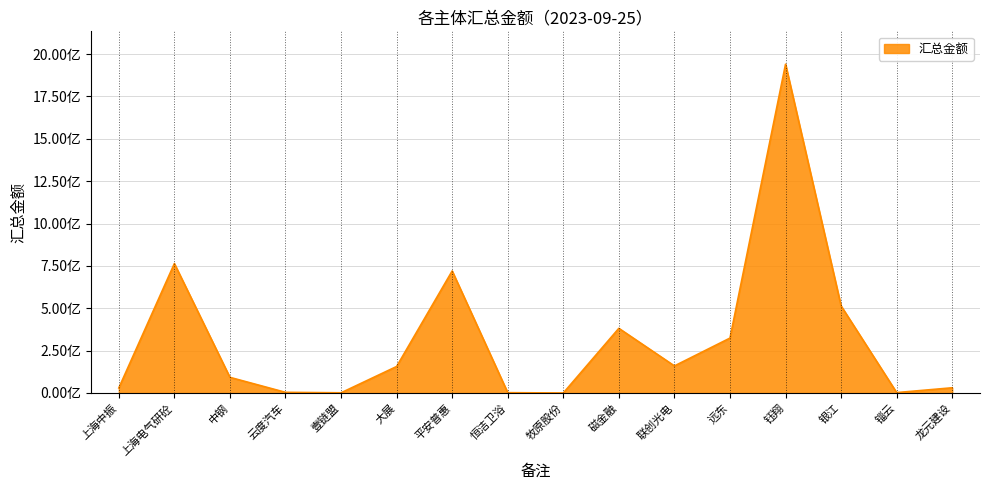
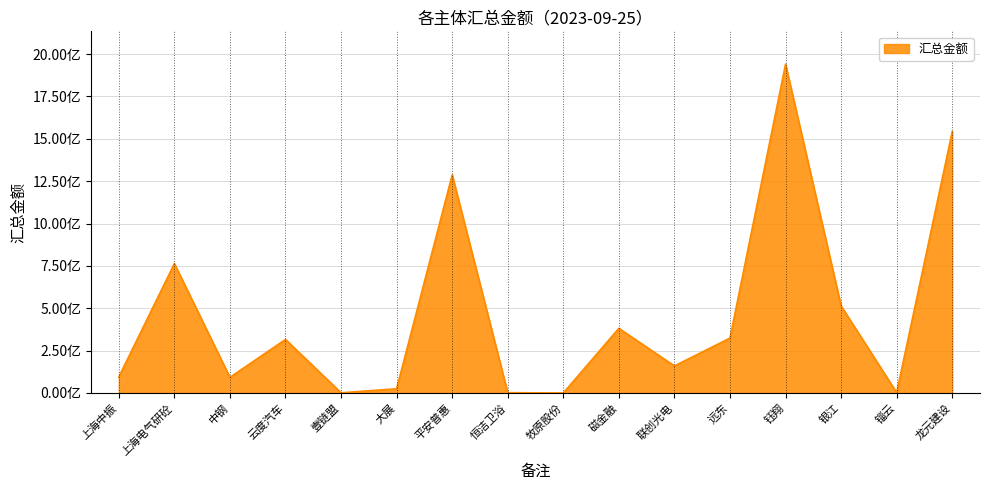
  {
-   "上海中振": "0.3亿",
+   "上海中振": "1.0亿",
    "上海电气研砼": "7.6亿",
    "中钢": "0.9亿",
-   "云度汽车": "0.0亿",
+   "云度汽车": "3.2亿",
    "壹链盟": "0.0亿",
-   "大展": "1.6亿",
-   "平安普惠": "7.2亿",
+   "大展": "0.3亿",
+   "平安普惠": "12.9亿",
    "恒洁卫浴": "0.0亿",
    "牧原股份": "0.0亿",
    "磁金融": "3.8亿",
    "联创光电": "1.6亿",
    "远东": "3.2亿",
    "钰翔": "19.4亿",
    "银江": "5.1亿",
    "锱云": "0.0亿",
-   "龙元建设": "0.3亿"
+   "龙元建设": "15.4亿"
  }
